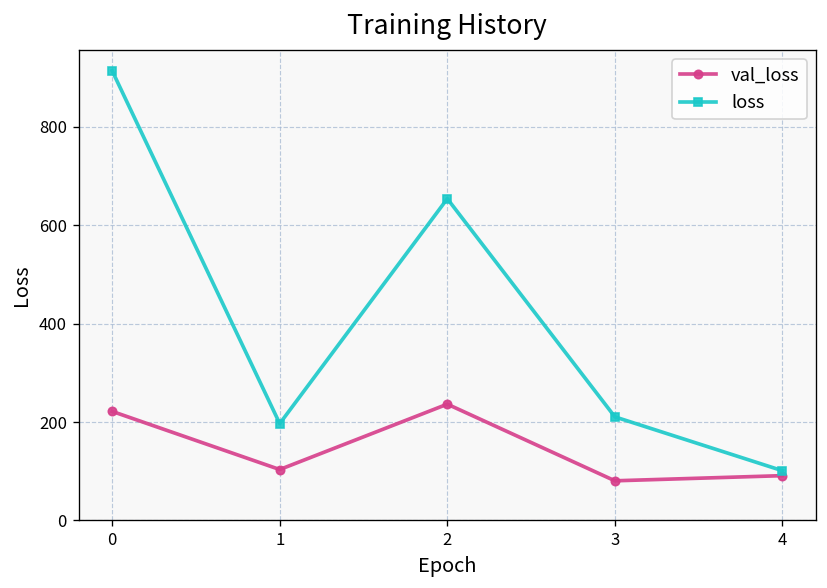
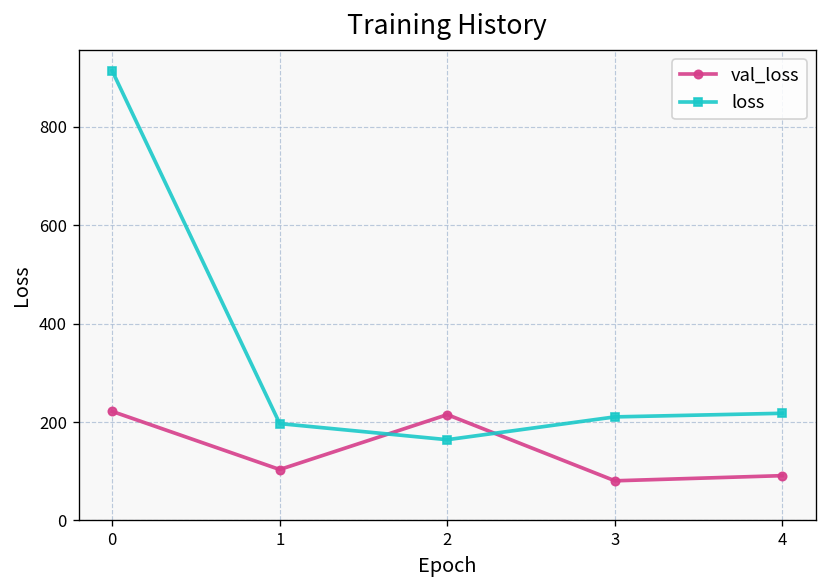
  {
    "val_loss": {
      "0": 220,
      "1": 100,
-     "2": 240,
+     "2": 220,
      "3": 80,
      "4": 90
    },
    "loss": {
      "0": 910,
      "1": 200,
-     "2": 650,
+     "2": 160,
      "3": 210,
-     "4": 100
+     "4": 220
    }
  }
